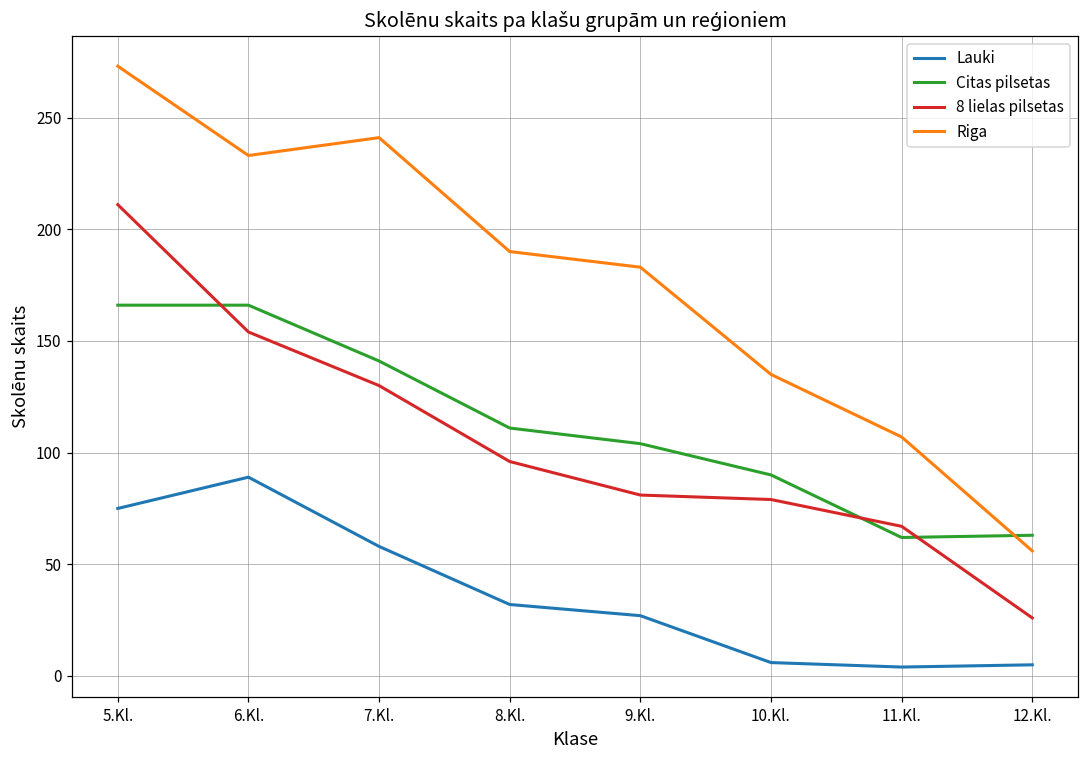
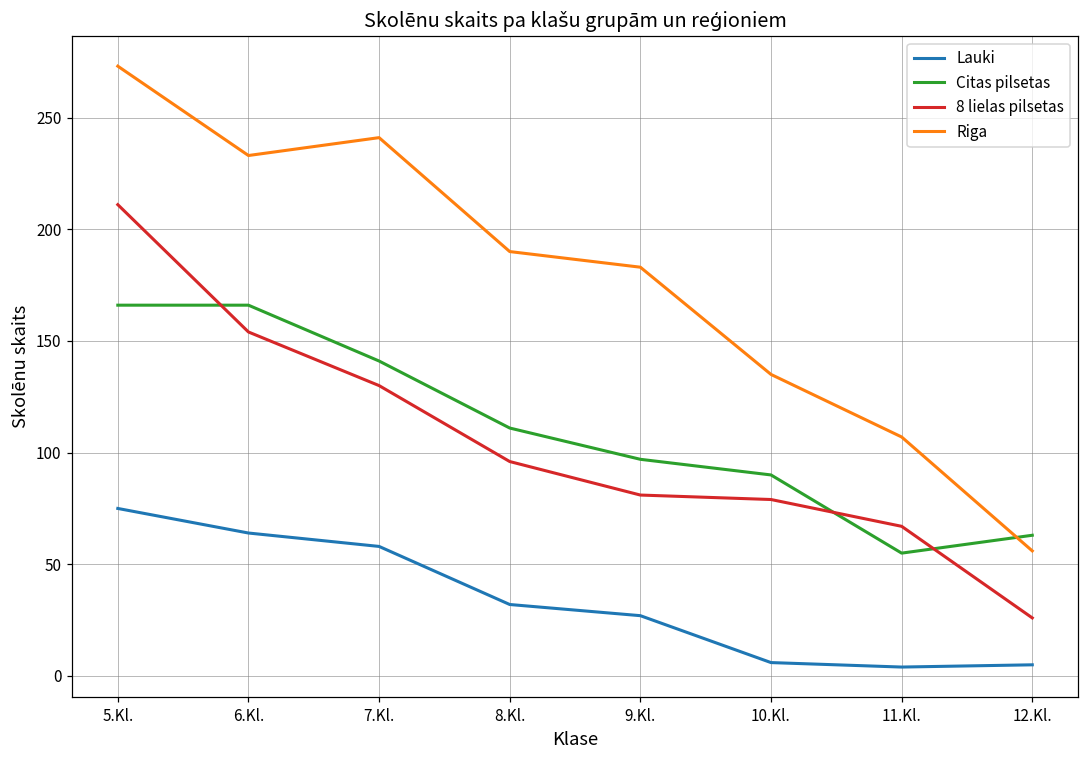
  {
    "Lauki": {
      "5.Kl.": 75,
-     "6.Kl.": 89,
+     "6.Kl.": 64,
      "7.Kl.": 58,
      "8.Kl.": 32,
      "9.Kl.": 27,
      "10.Kl.": 6,
      "11.Kl.": 4,
      "12.Kl.": 5
    },
    "Citas pilsetas": {
      "5.Kl.": 166,
      "6.Kl.": 166,
      "7.Kl.": 141,
      "8.Kl.": 111,
-     "9.Kl.": 104,
+     "9.Kl.": 97,
      "10.Kl.": 90,
-     "11.Kl.": 62,
+     "11.Kl.": 55,
      "12.Kl.": 63
    },
    "8 lielas pilsetas": {
      "5.Kl.": 211,
      "6.Kl.": 154,
      "7.Kl.": 130,
      "8.Kl.": 96,
      "9.Kl.": 81,
      "10.Kl.": 79,
      "11.Kl.": 67,
      "12.Kl.": 26
    },
    "Riga": {
      "5.Kl.": 273,
      "6.Kl.": 233,
      "7.Kl.": 241,
      "8.Kl.": 190,
      "9.Kl.": 183,
      "10.Kl.": 135,
      "11.Kl.": 107,
      "12.Kl.": 56
    }
  }
